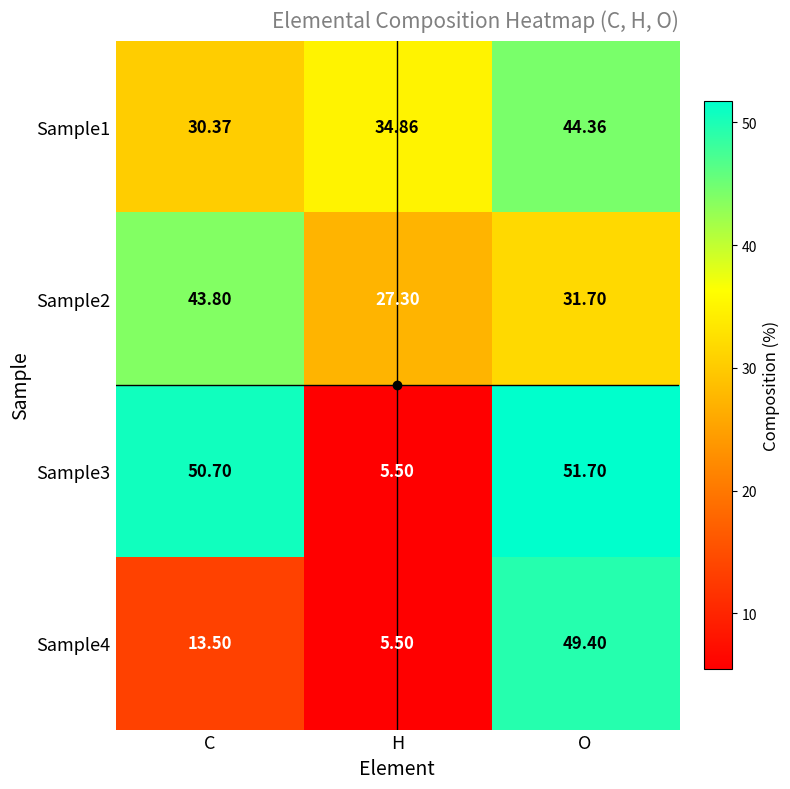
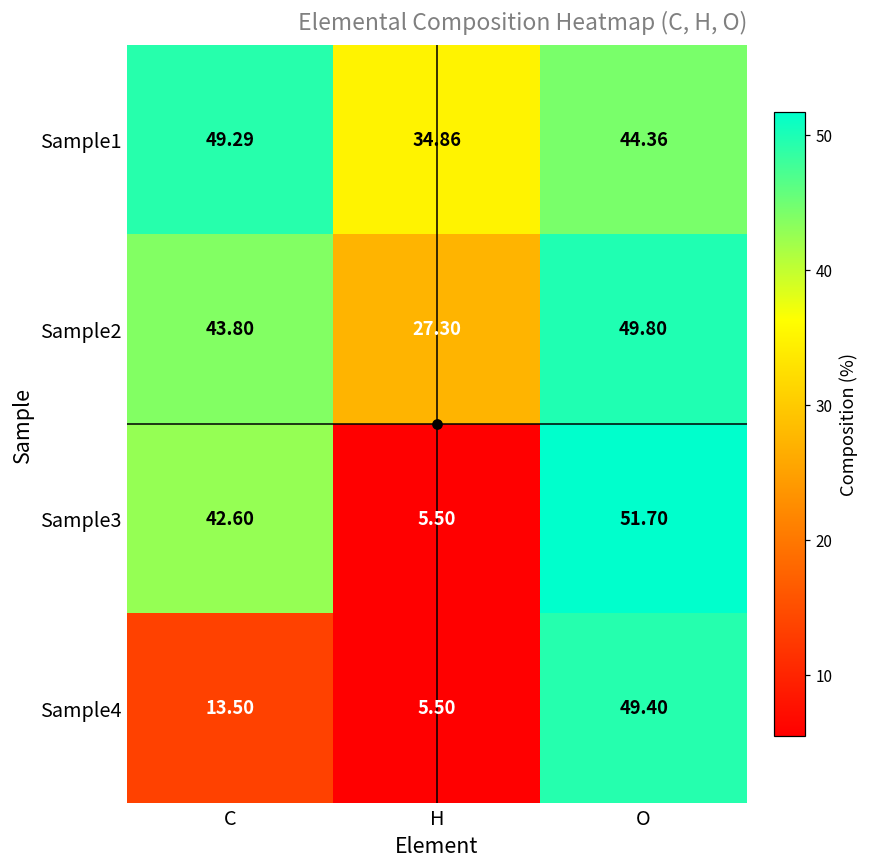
  {
    "Sample1": {
-     "C": 30.37,
+     "C": 49.29,
      "H": 34.86,
      "O": 44.36
    },
    "Sample2": {
      "C": 43.80,
      "H": 27.30,
-     "O": 31.70
+     "O": 49.80
    },
    "Sample3": {
-     "C": 50.70,
+     "C": 42.60,
      "H": 5.50,
      "O": 51.70
    },
    "Sample4": {
      "C": 13.50,
      "H": 5.50,
      "O": 49.40
    }
  }
